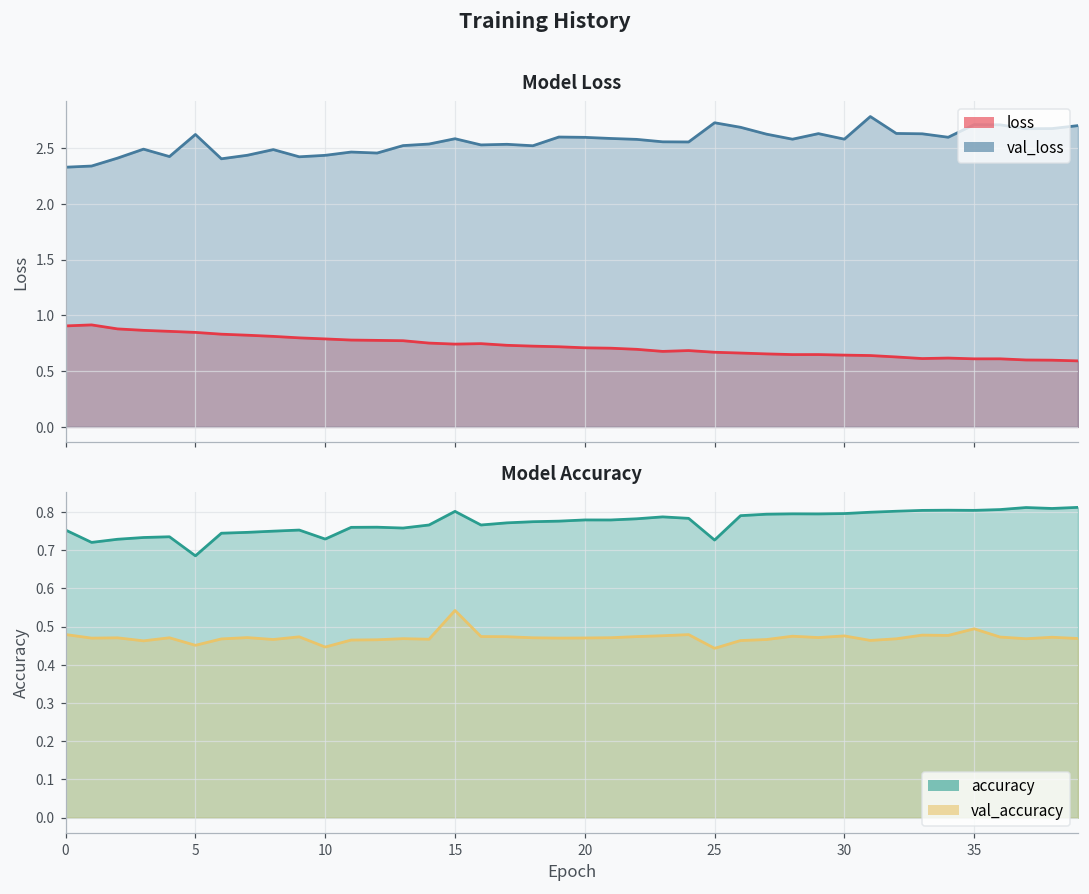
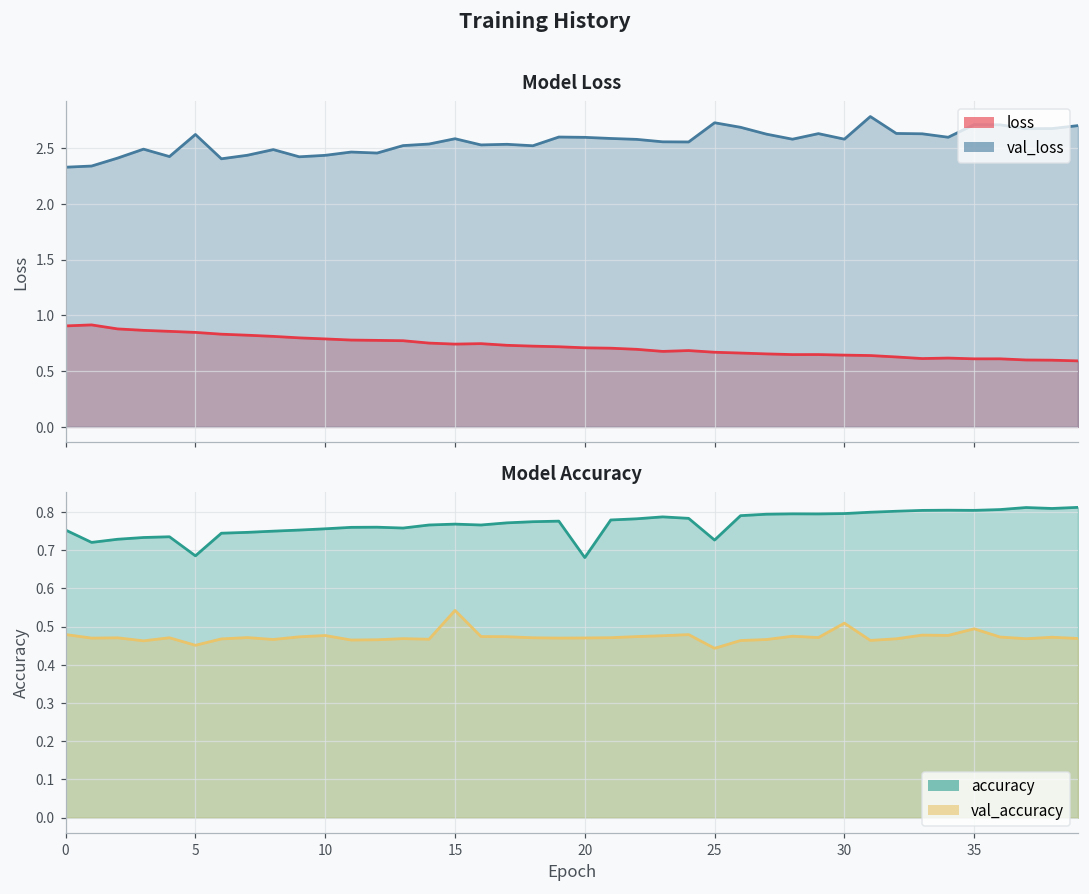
  {
    "Model Accuracy": {
      "accuracy": {
        "0": 0.75,
        "5": 0.69,
-       "10": 0.73,
-       "15": 0.80,
-       "20": 0.78,
+       "10": 0.76,
+       "15": 0.77,
+       "20": 0.68,
        "25": 0.73,
        "30": 0.80,
        "35": 0.80
      },
      "val_accuracy": {
        "0": 0.48,
        "5": 0.45,
-       "10": 0.45,
+       "10": 0.48,
        "15": 0.54,
        "20": 0.47,
        "25": 0.44,
-       "30": 0.48,
+       "30": 0.51,
        "35": 0.49
      }
    }
  }
